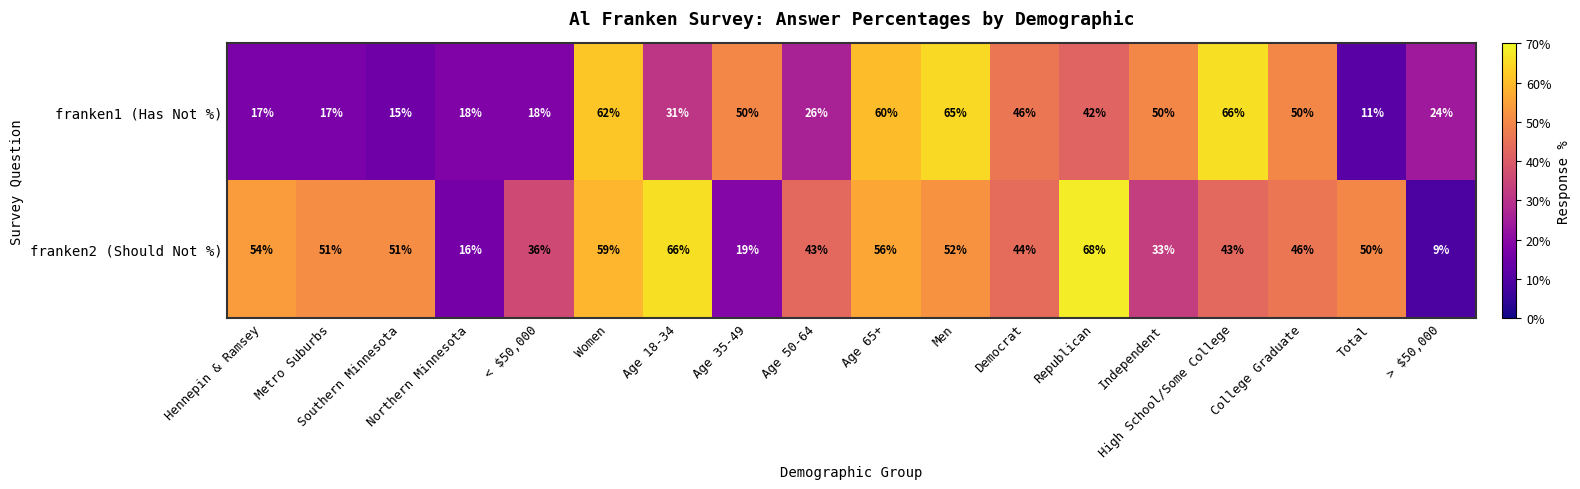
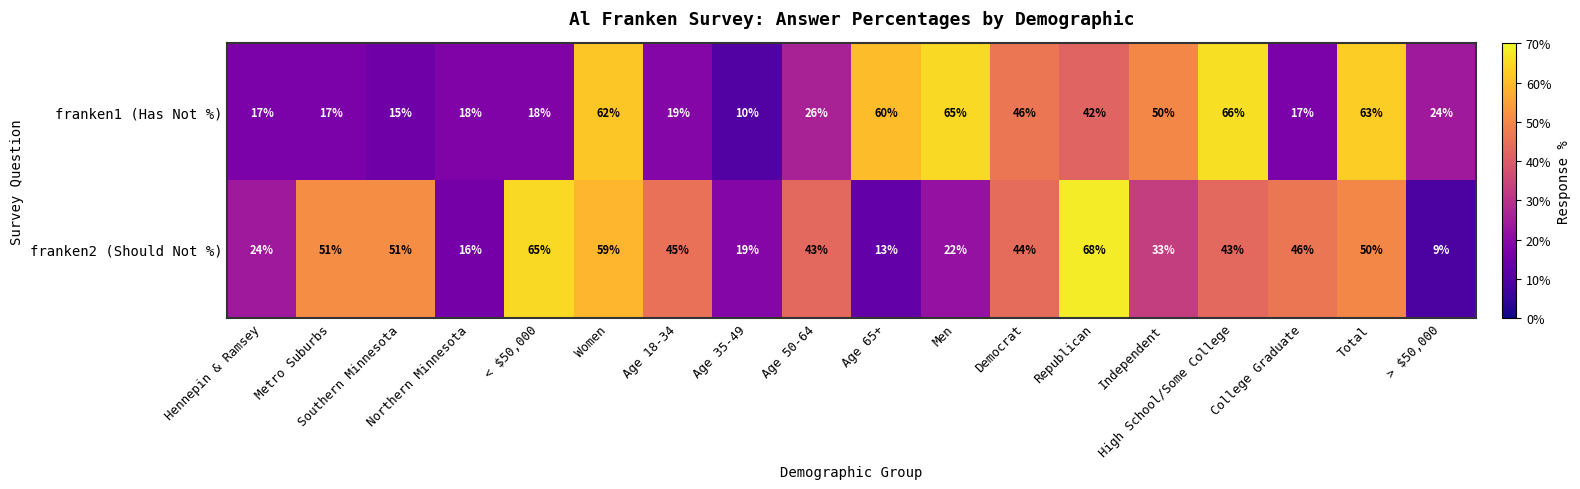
  {
    "franken1 (Has Not %)": {
      "Hennepin & Ramsey": "17%",
      "Metro Suburbs": "17%",
      "Southern Minnesota": "15%",
      "Northern Minnesota": "18%",
      "< $50,000": "18%",
      "Women": "62%",
-     "Age 18-34": "31%",
-     "Age 35-49": "50%",
+     "Age 18-34": "19%",
+     "Age 35-49": "10%",
      "Age 50-64": "26%",
      "Age 65+": "60%",
      "Men": "65%",
      "Democrat": "46%",
      "Republican": "42%",
      "Independent": "50%",
      "High School/Some College": "66%",
-     "College Graduate": "50%",
-     "Total": "11%",
+     "College Graduate": "17%",
+     "Total": "63%",
      "> $50,000": "24%"
    },
    "franken2 (Should Not %)": {
-     "Hennepin & Ramsey": "54%",
+     "Hennepin & Ramsey": "24%",
      "Metro Suburbs": "51%",
      "Southern Minnesota": "51%",
      "Northern Minnesota": "16%",
-     "< $50,000": "36%",
+     "< $50,000": "65%",
      "Women": "59%",
-     "Age 18-34": "66%",
+     "Age 18-34": "45%",
      "Age 35-49": "19%",
      "Age 50-64": "43%",
-     "Age 65+": "56%",
-     "Men": "52%",
+     "Age 65+": "13%",
+     "Men": "22%",
      "Democrat": "44%",
      "Republican": "68%",
      "Independent": "33%",
      "High School/Some College": "43%",
      "College Graduate": "46%",
      "Total": "50%",
      "> $50,000": "9%"
    }
  }
